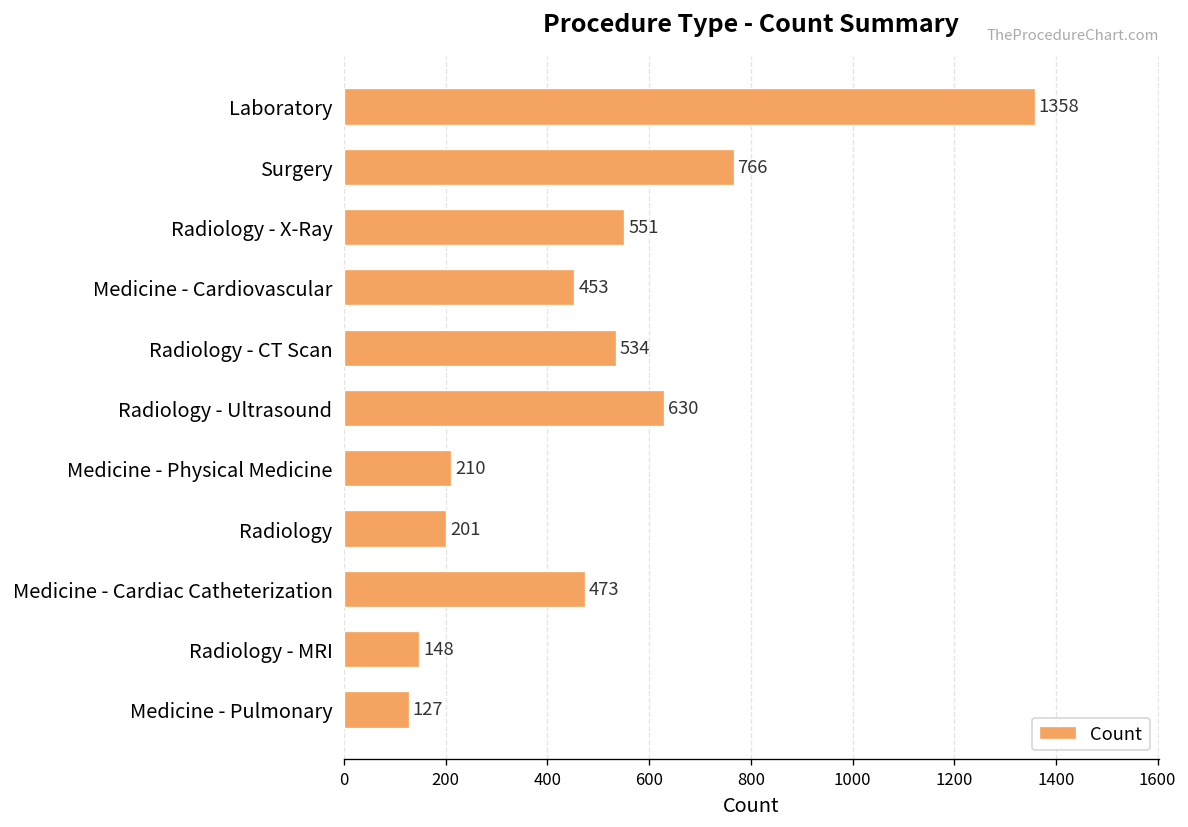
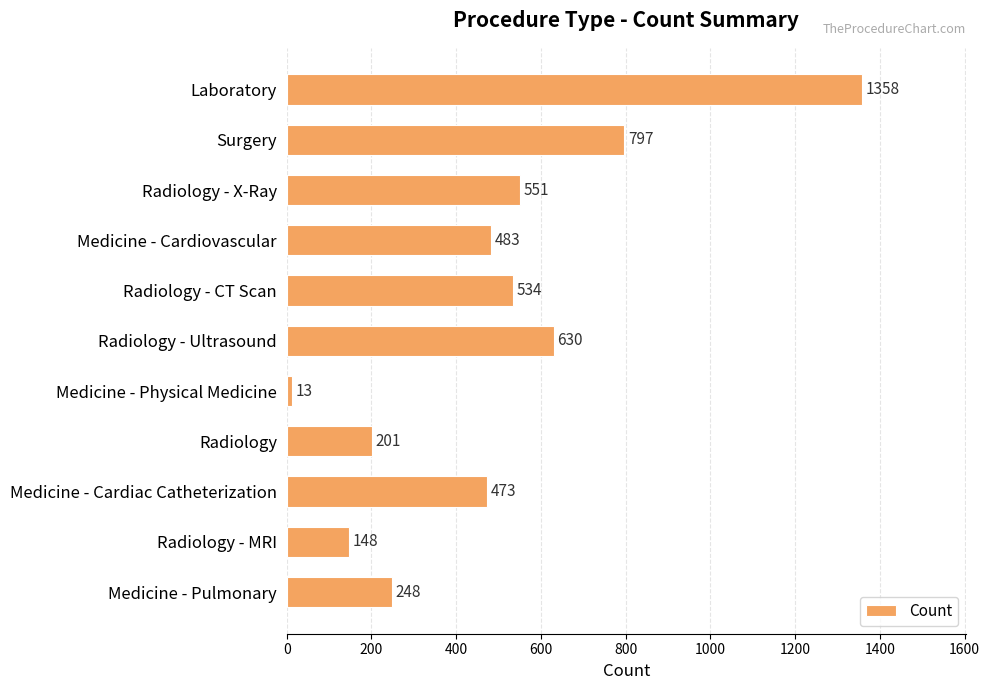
  {
    "Laboratory": 1358,
-   "Surgery": 766,
+   "Surgery": 797,
    "Radiology - X-Ray": 551,
-   "Medicine - Cardiovascular": 453,
+   "Medicine - Cardiovascular": 483,
    "Radiology - CT Scan": 534,
    "Radiology - Ultrasound": 630,
-   "Medicine - Physical Medicine": 210,
+   "Medicine - Physical Medicine": 13,
    "Radiology": 201,
    "Medicine - Cardiac Catheterization": 473,
    "Radiology - MRI": 148,
-   "Medicine - Pulmonary": 127
+   "Medicine - Pulmonary": 248
  }
